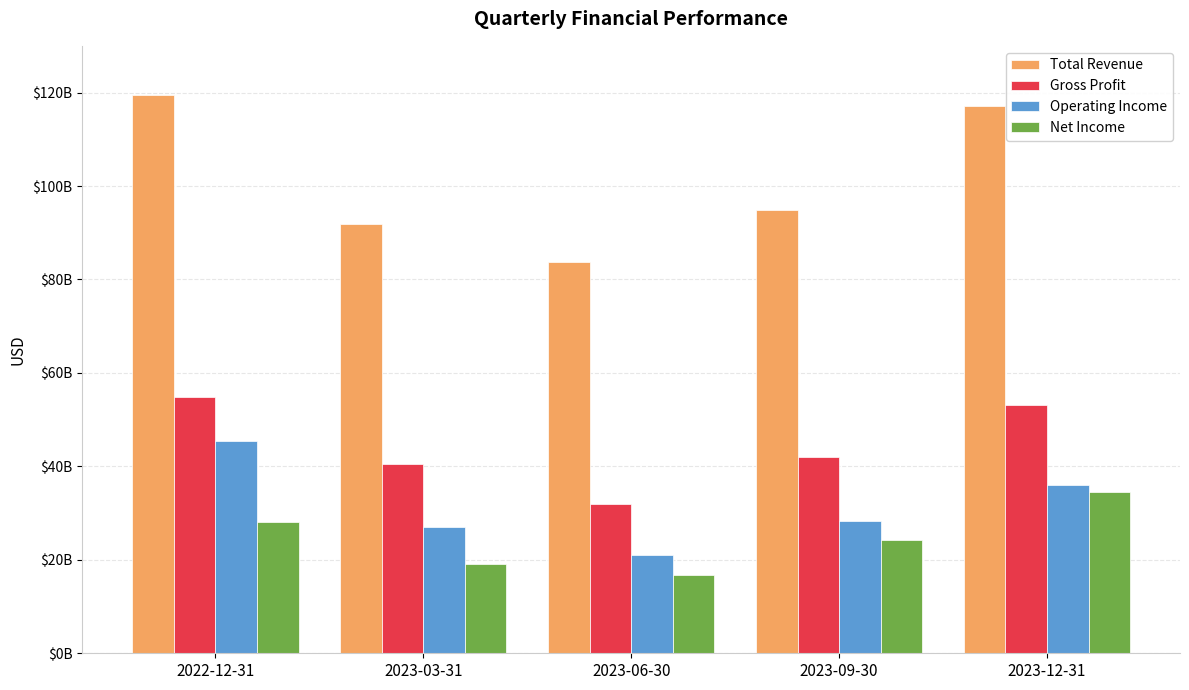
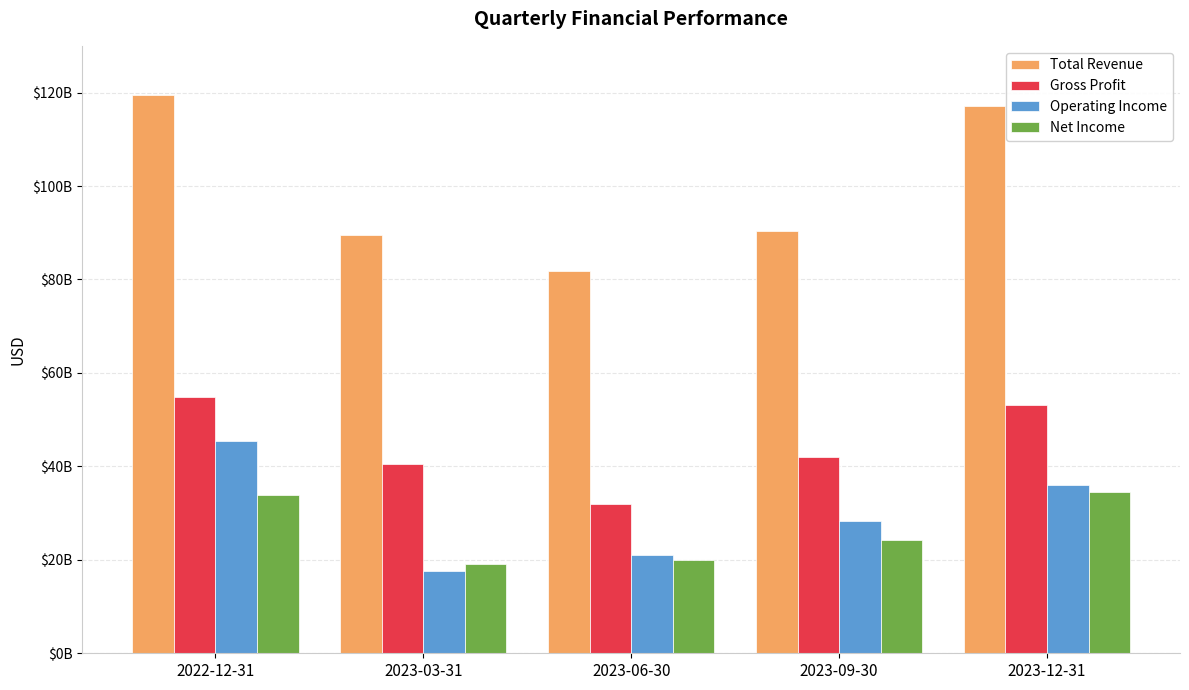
  {
    "Total Revenue": {
      "2022-12-31": "$120000000000",
-     "2023-03-31": "$92000000000",
-     "2023-06-30": "$84000000000",
-     "2023-09-30": "$95000000000",
+     "2023-03-31": "$89000000000",
+     "2023-06-30": "$82000000000",
+     "2023-09-30": "$90000000000",
      "2023-12-31": "$117000000000"
    },
    "Gross Profit": {
      "2022-12-31": "$55000000000",
      "2023-03-31": "$40000000000",
      "2023-06-30": "$32000000000",
      "2023-09-30": "$42000000000",
      "2023-12-31": "$53000000000"
    },
    "Operating Income": {
      "2022-12-31": "$45000000000",
-     "2023-03-31": "$27000000000",
+     "2023-03-31": "$18000000000",
      "2023-06-30": "$21000000000",
      "2023-09-30": "$28000000000",
      "2023-12-31": "$36000000000"
    },
    "Net Income": {
-     "2022-12-31": "$28000000000",
+     "2022-12-31": "$34000000000",
      "2023-03-31": "$19000000000",
-     "2023-06-30": "$17000000000",
+     "2023-06-30": "$20000000000",
      "2023-09-30": "$24000000000",
      "2023-12-31": "$35000000000"
    }
  }
